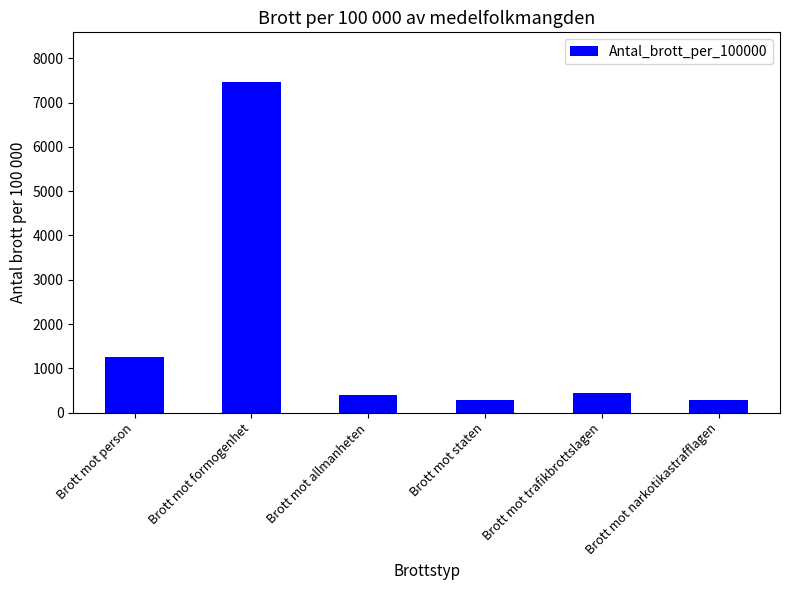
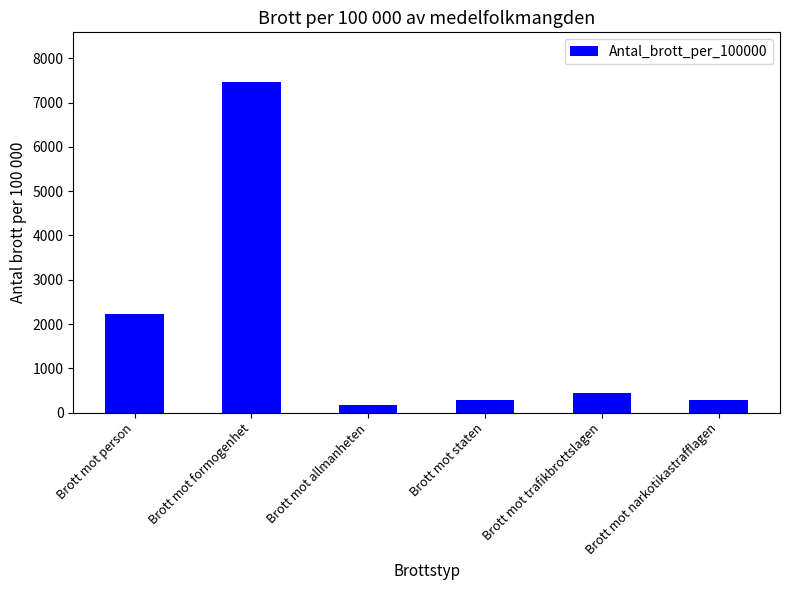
  {
-   "Brott mot person": 1300,
+   "Brott mot person": 2200,
    "Brott mot formogenhet": 7500,
-   "Brott mot allmanheten": 400,
+   "Brott mot allmanheten": 200,
    "Brott mot staten": 300,
    "Brott mot trafikbrottslagen": 400,
    "Brott mot narkotikastrafflagen": 300
  }
